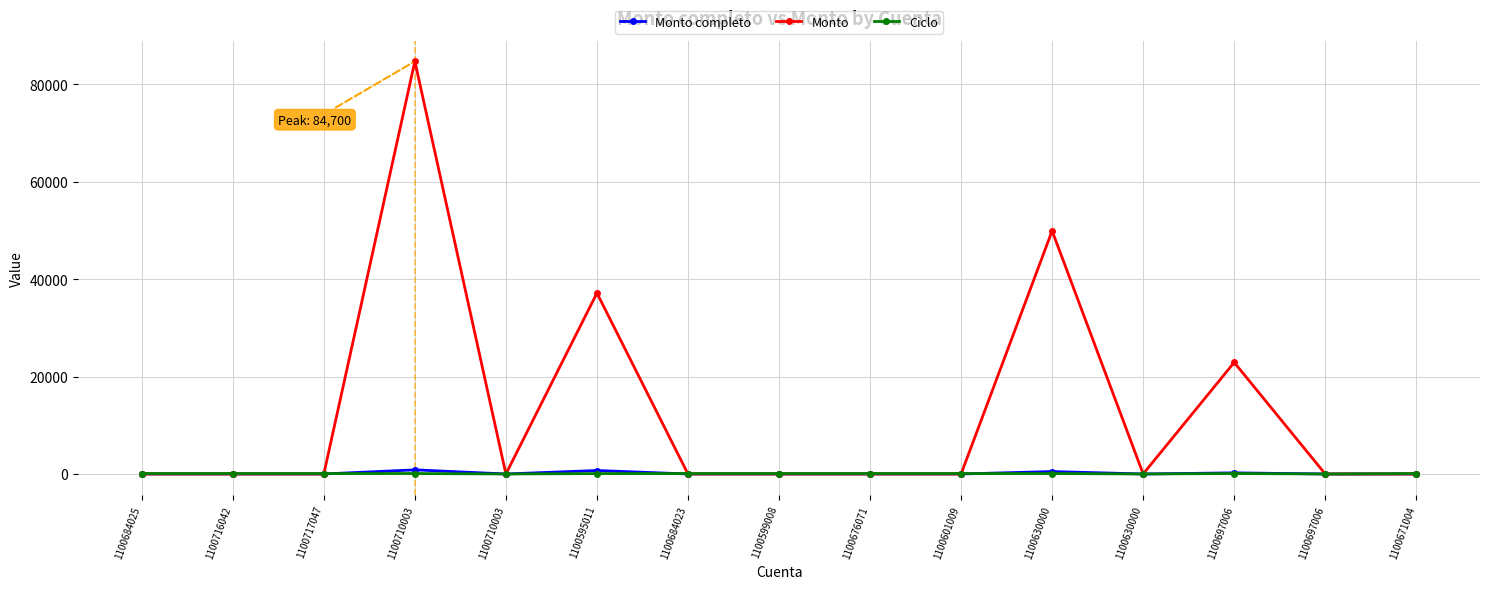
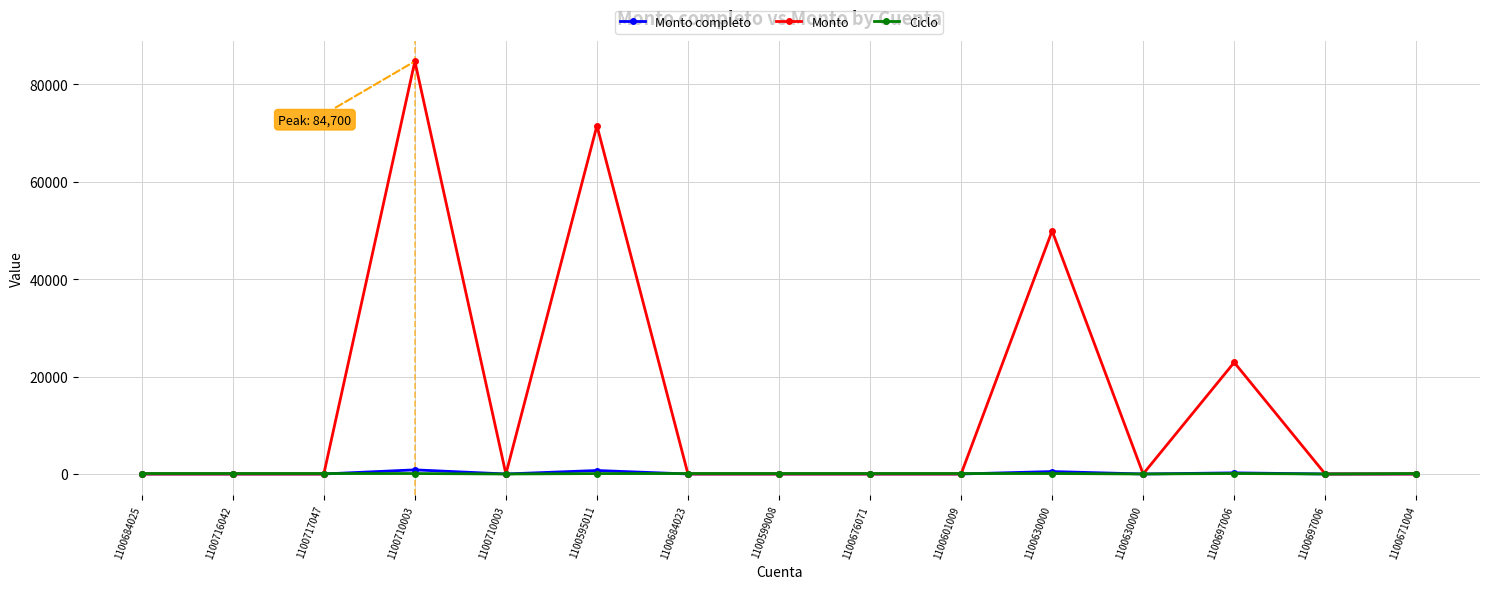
  {
    "Monto completo": {
      "1100595011": 1000
    },
    "Monto": {
-     "1100595011": 37000
+     "1100595011": 71000
    },
    "Ciclo": {
      "1100595011": 0
    }
  }
